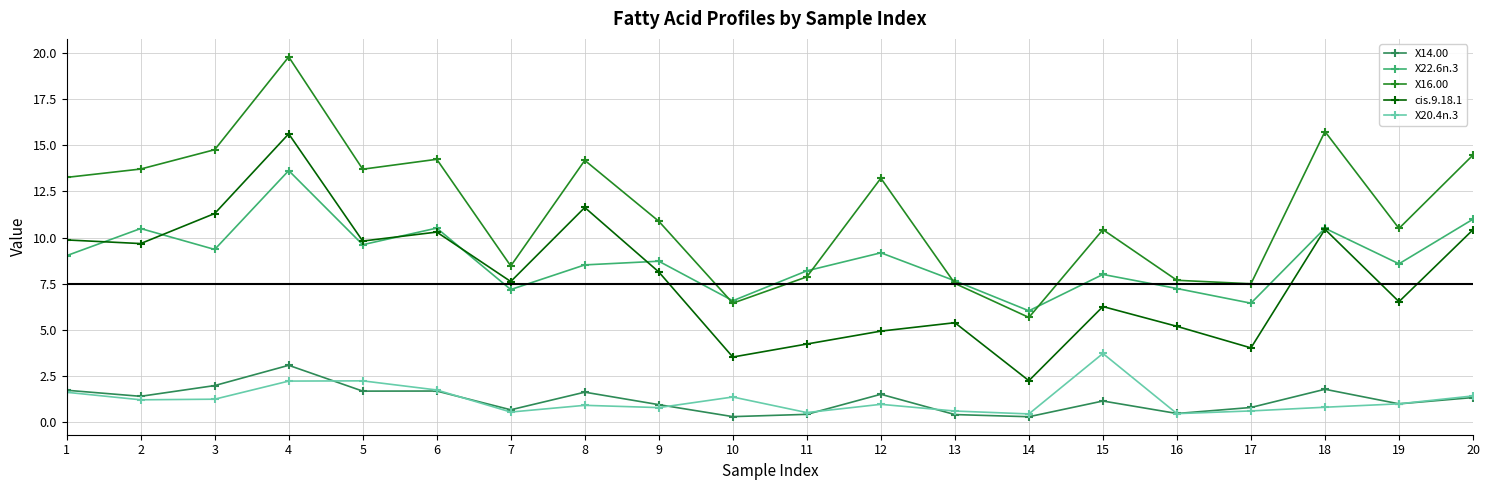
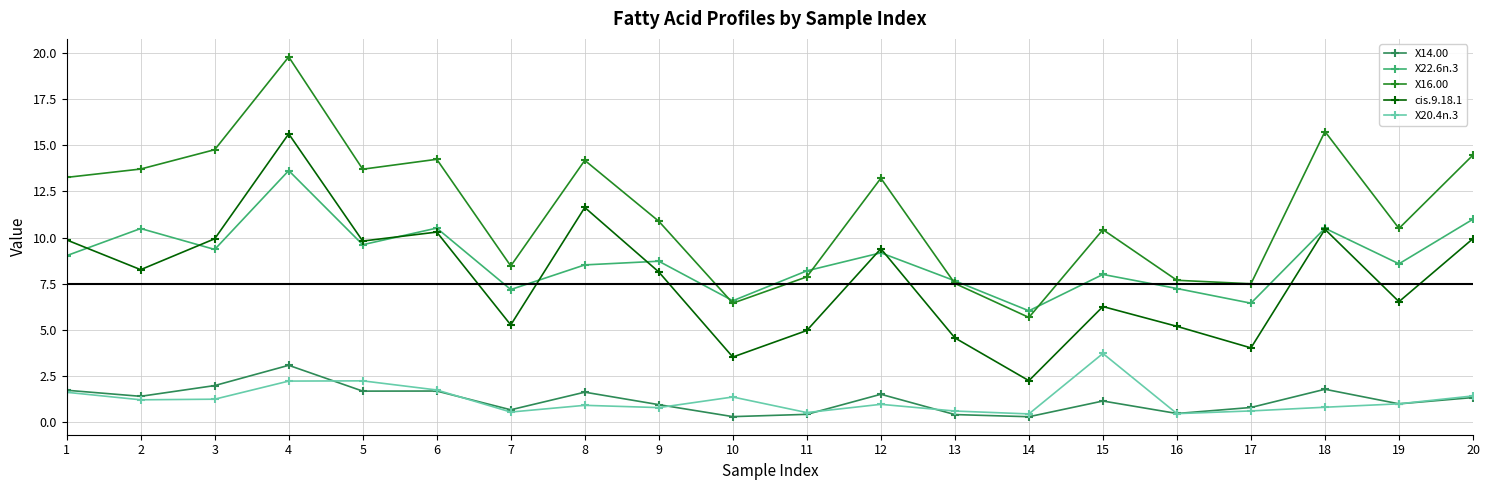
  {
    "cis.9.18.1": {
      "1": 9.9,
-     "2": 9.7,
-     "3": 11.3,
+     "2": 8.3,
+     "3": 9.9,
      "4": 15.6,
      "5": 9.8,
      "6": 10.3,
-     "7": 7.6,
+     "7": 5.3,
      "8": 11.6,
      "9": 8.1,
      "10": 3.5,
-     "11": 4.2,
-     "12": 4.9,
-     "13": 5.4,
+     "11": 5.0,
+     "12": 9.4,
+     "13": 4.6,
      "14": 2.2,
      "15": 6.3,
      "16": 5.2,
      "17": 4.0,
      "19": 6.5,
-     "20": 10.4
+     "20": 9.9
    },
    "X20.4n.3": {
      "2": 1.2,
      "3": 1.2,
      "4": 2.2,
      "5": 2.2,
      "8": 0.9,
      "9": 0.8,
      "10": 1.4,
      "12": 1.0,
      "13": 0.6,
      "14": 0.4,
      "15": 3.7,
      "17": 0.6,
      "18": 0.8
    }
  }
